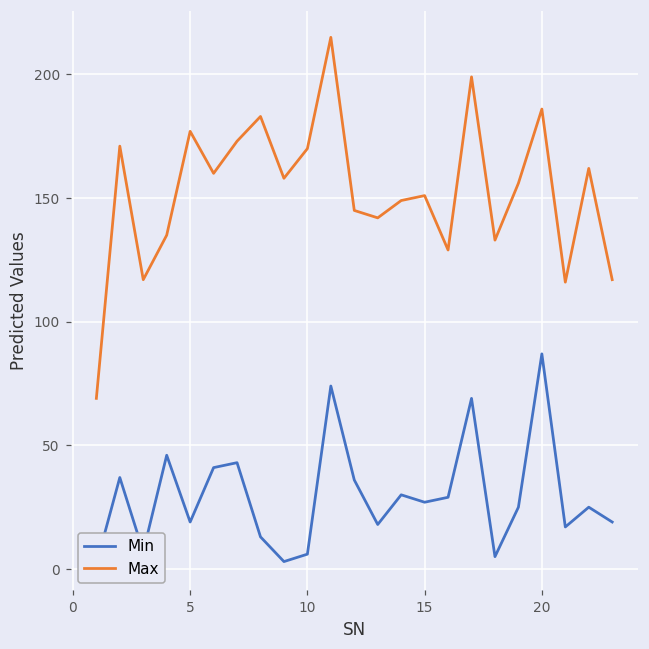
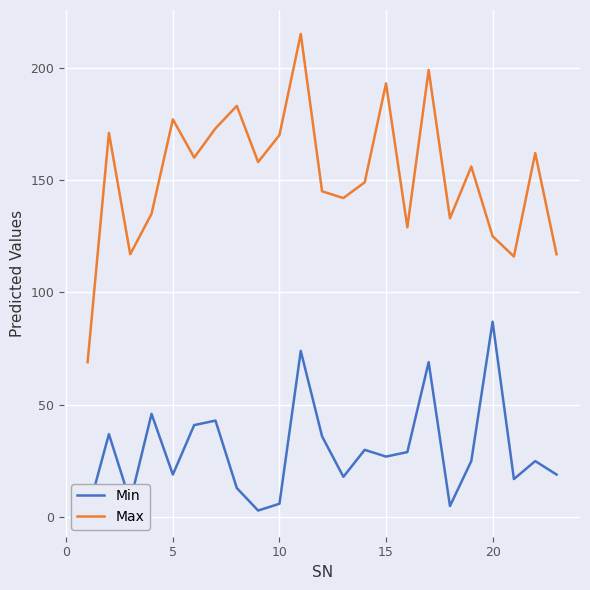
  {
    "Min": {
      "5": 19,
      "10": 6,
      "15": 27,
      "20": 87
    },
    "Max": {
      "5": 177,
      "10": 170,
-     "15": 151,
-     "20": 186
+     "15": 193,
+     "20": 125
    }
  }
